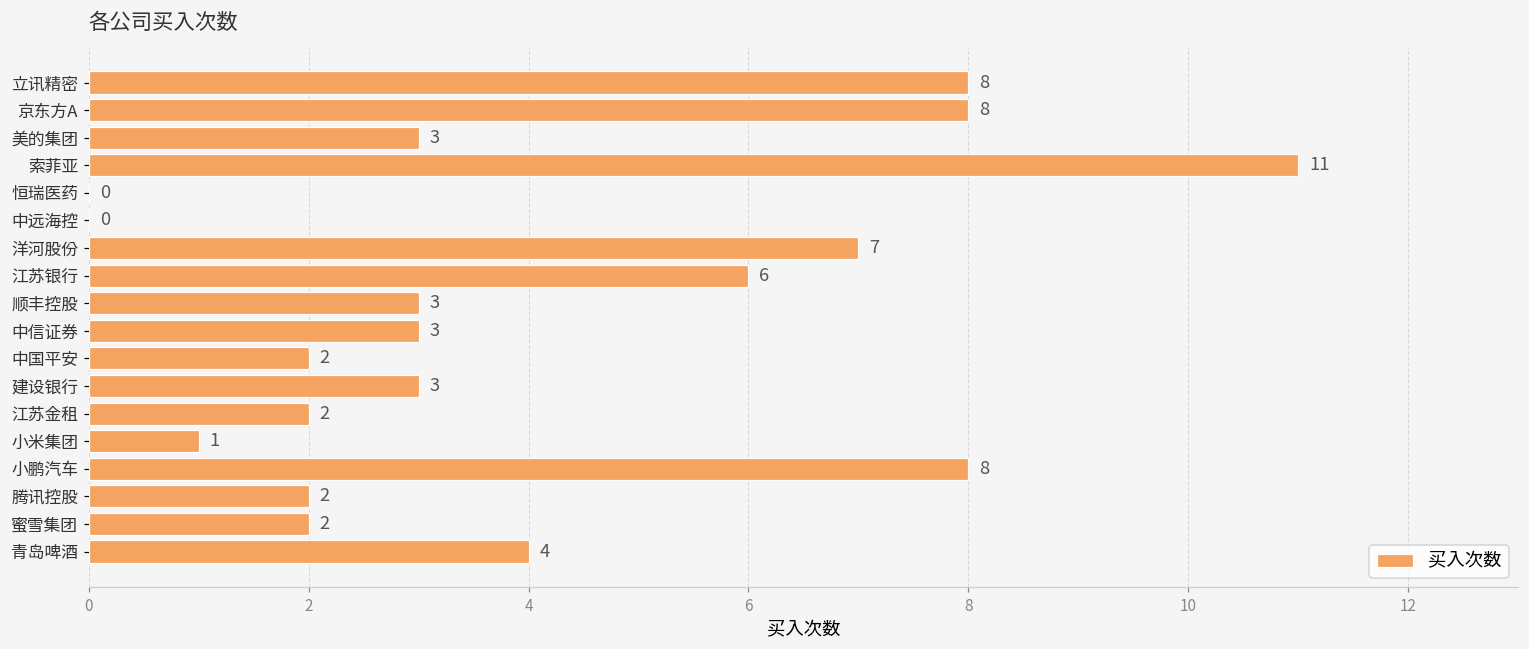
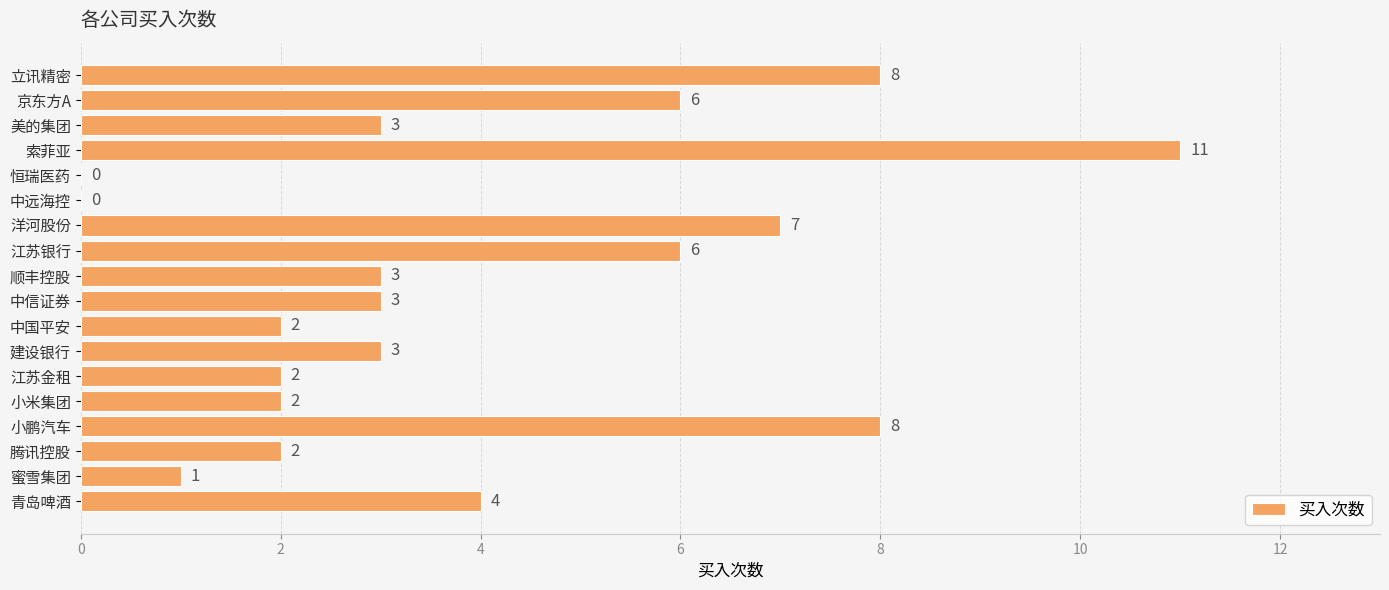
  {
    "立讯精密": 8,
-   "京东方A": 8,
+   "京东方A": 6,
    "美的集团": 3,
    "索菲亚": 11,
    "恒瑞医药": 0,
    "中远海控": 0,
    "洋河股份": 7,
    "江苏银行": 6,
    "顺丰控股": 3,
    "中信证券": 3,
    "中国平安": 2,
    "建设银行": 3,
    "江苏金租": 2,
-   "小米集团": 1,
+   "小米集团": 2,
    "小鹏汽车": 8,
    "腾讯控股": 2,
-   "蜜雪集团": 2,
+   "蜜雪集团": 1,
    "青岛啤酒": 4
  }
